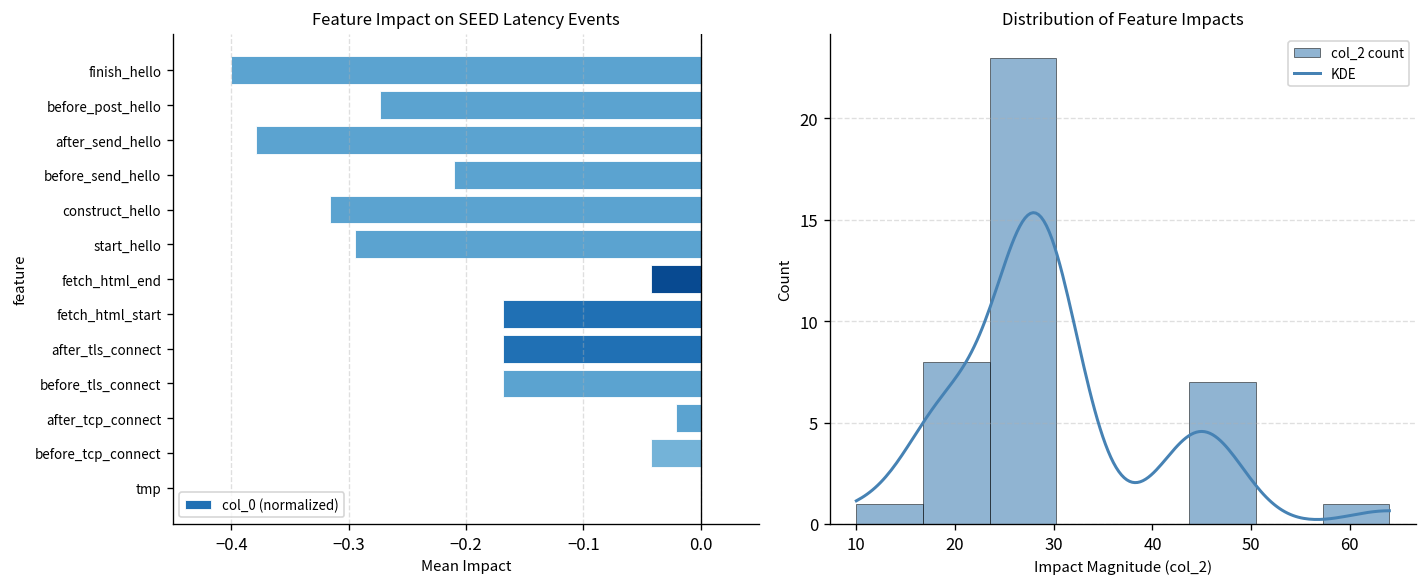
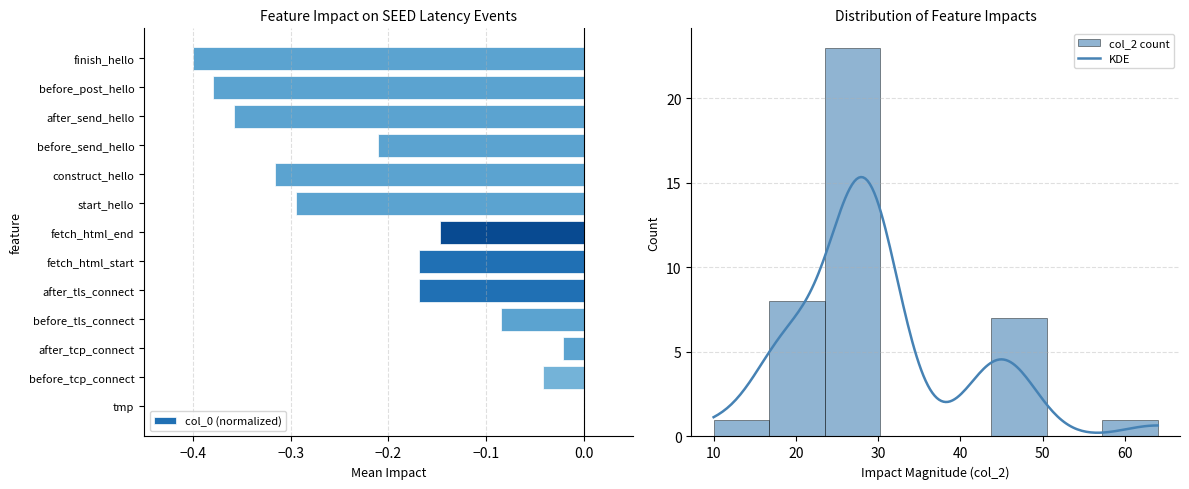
  {
    "Feature Impact on SEED Latency Events": {
      "finish_hello": -0.40,
-     "before_post_hello": -0.27,
-     "after_send_hello": -0.38,
+     "before_post_hello": -0.38,
+     "after_send_hello": -0.36,
      "before_send_hello": -0.21,
      "construct_hello": -0.32,
      "start_hello": -0.29,
-     "fetch_html_end": -0.04,
+     "fetch_html_end": -0.15,
      "fetch_html_start": -0.17,
      "after_tls_connect": -0.17,
-     "before_tls_connect": -0.17,
+     "before_tls_connect": -0.08,
      "after_tcp_connect": -0.02,
      "before_tcp_connect": -0.04,
      "tmp": 0.00
    }
  }
